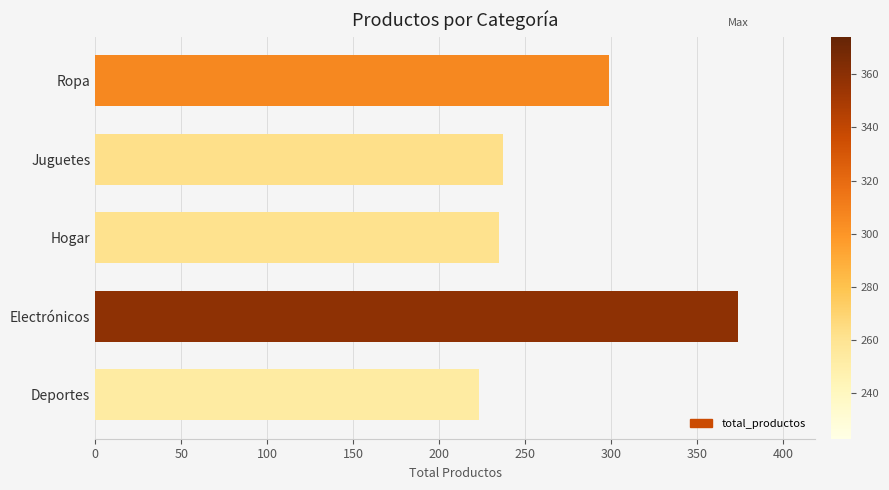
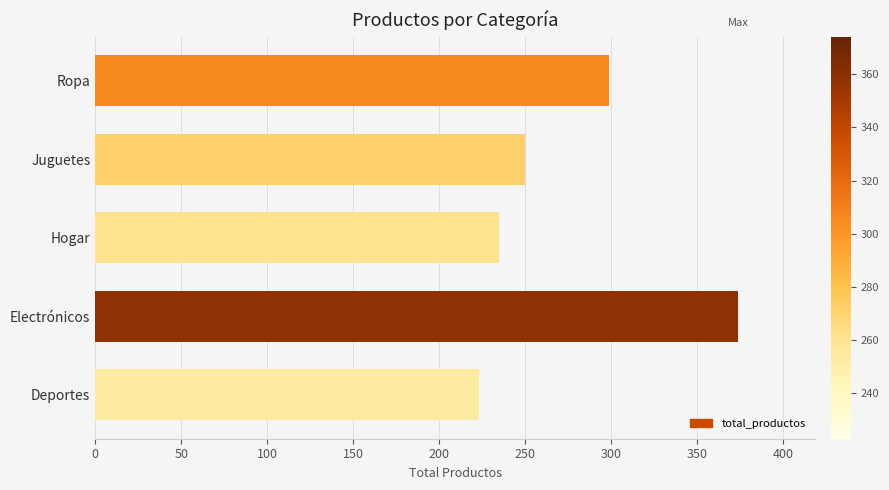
  {
    "Ropa": 299,
-   "Juguetes": 237,
+   "Juguetes": 250,
    "Hogar": 235,
    "Electrónicos": 374,
    "Deportes": 223
  }
